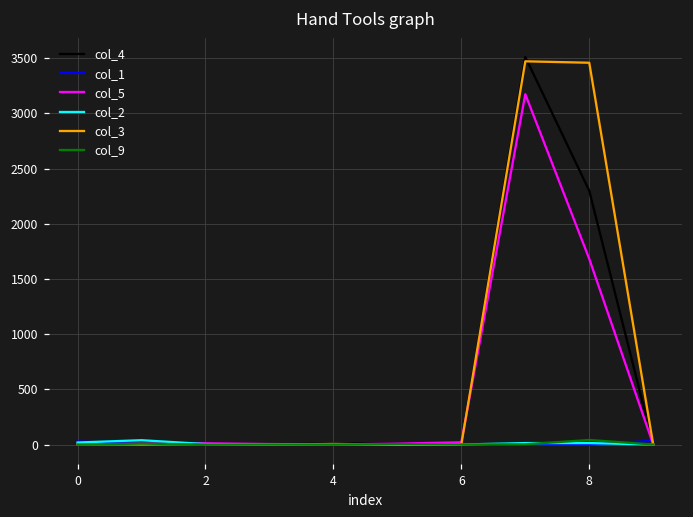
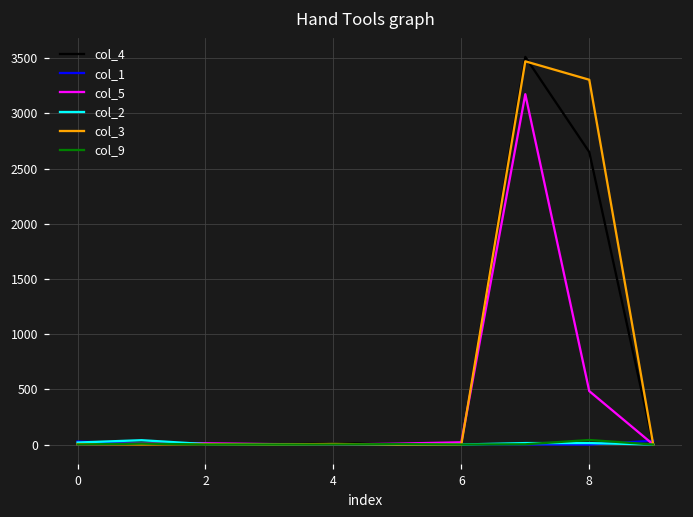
  {
    "col_4": {
-     "8": 2300
+     "8": 2650
    },
    "col_5": {
-     "8": 1680
+     "8": 480
    },
    "col_3": {
-     "8": 3460
+     "8": 3310
    },
    "col_9": {
      "8": 40
    }
  }
